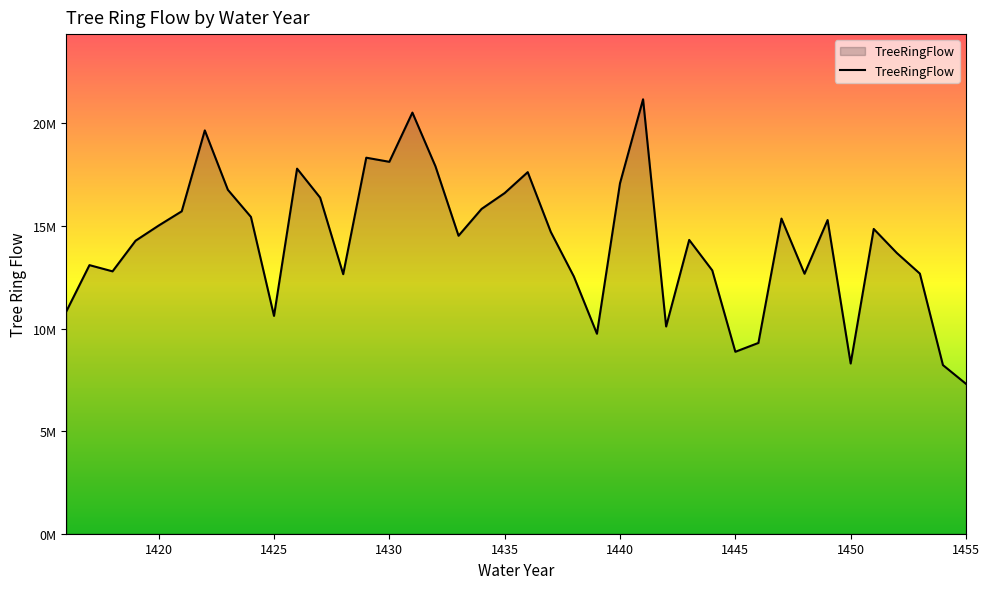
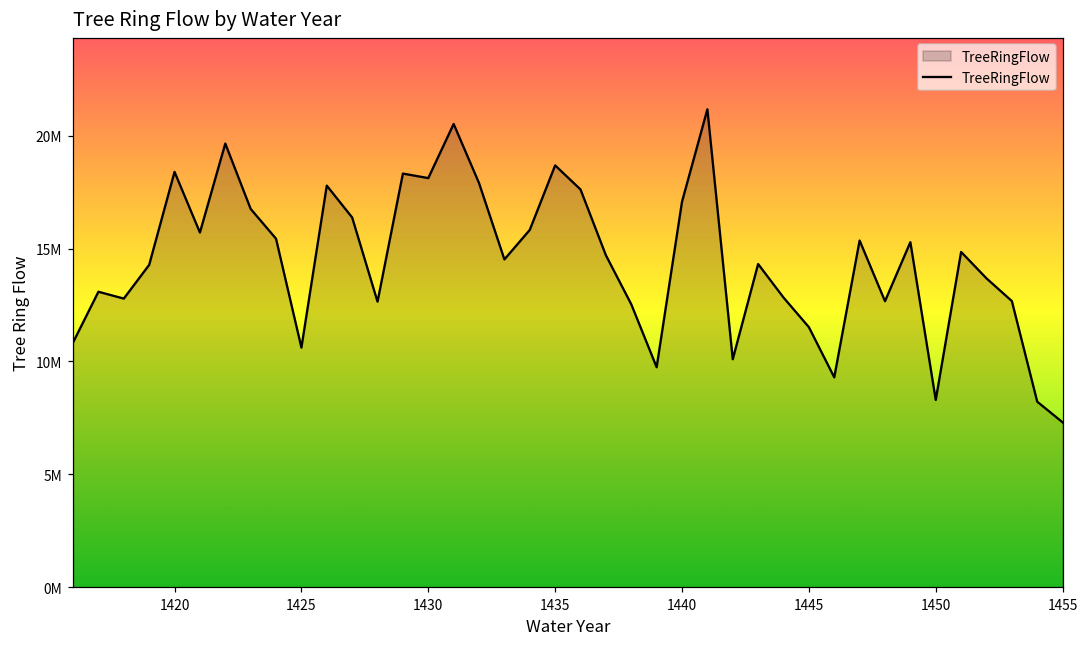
  {
-   "1420": 15000000,
+   "1420": 18400000,
    "1425": 10600000,
    "1430": 18100000,
-   "1435": 16600000,
+   "1435": 18700000,
    "1440": 17100000,
-   "1445": 8900000,
+   "1445": 11500000,
    "1450": 8300000,
    "1455": 7300000
  }
